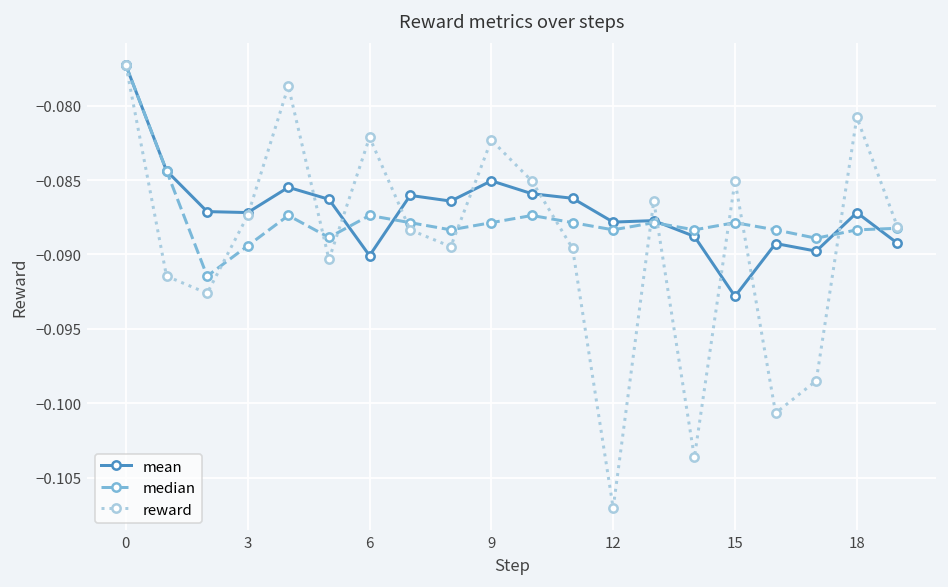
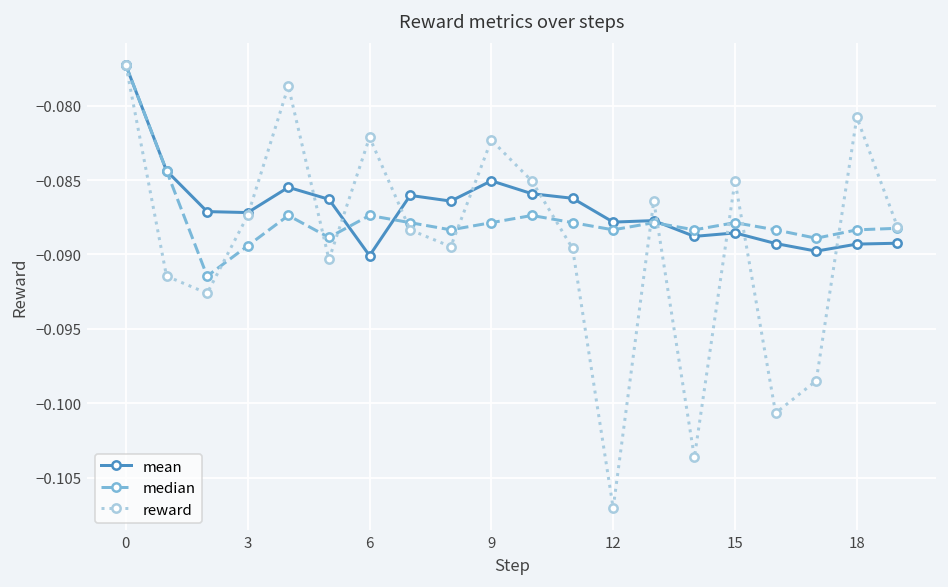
  {
    "mean": {
      "6": -0.0901,
      "9": -0.0851,
      "12": -0.0878,
-     "15": -0.0928,
-     "18": -0.0872
+     "15": -0.0886,
+     "18": -0.0893
    }
  }
